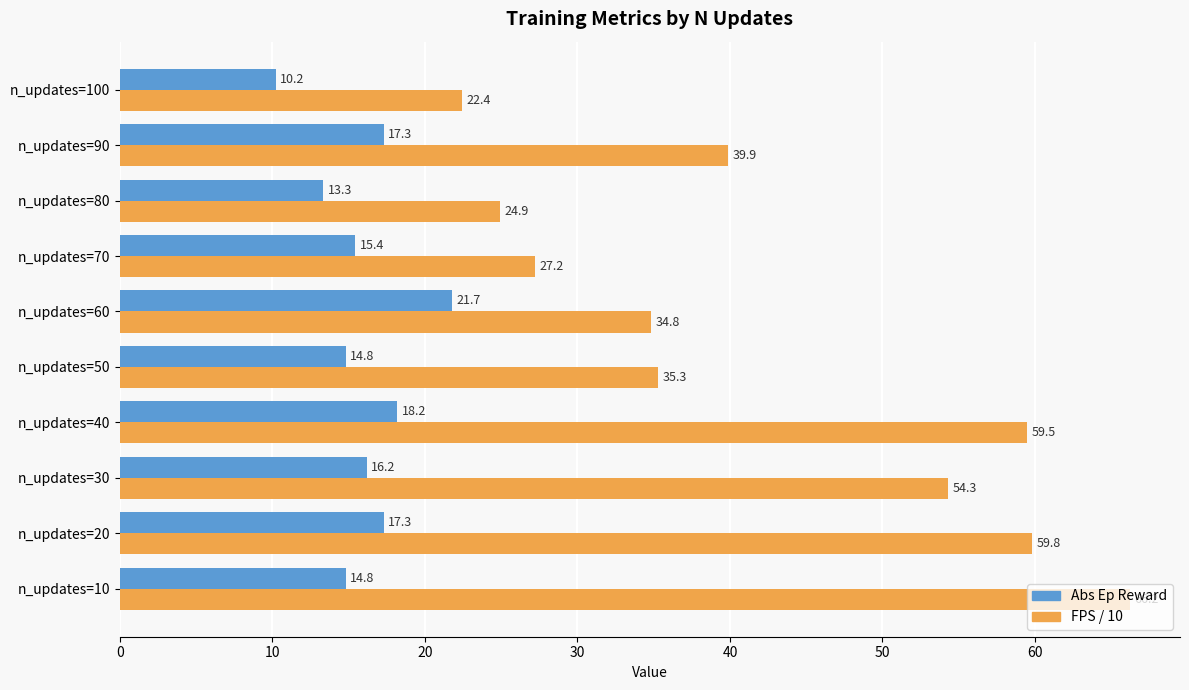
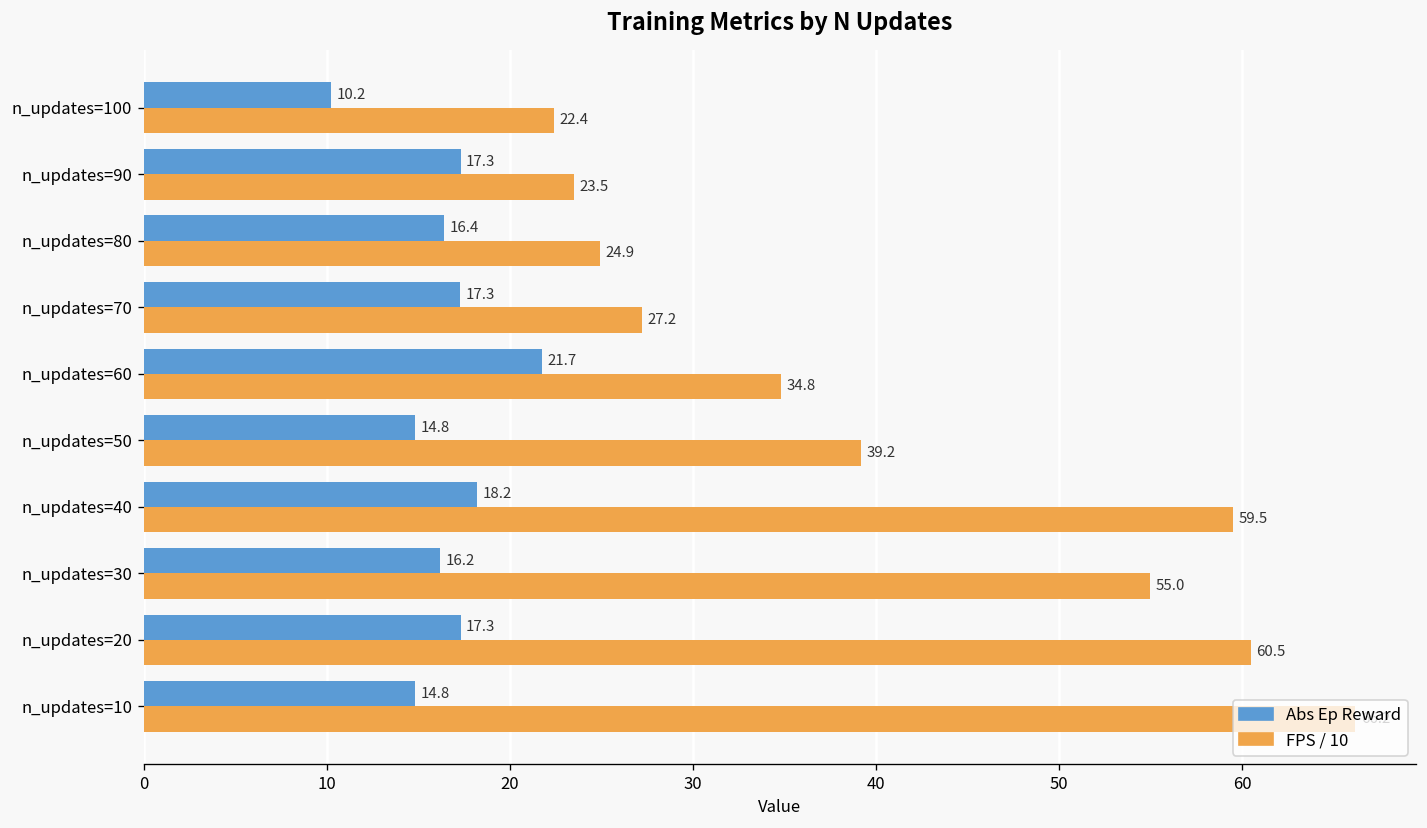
  {
    "Abs Ep Reward": {
      "n_updates=100": 10.2,
      "n_updates=90": 17.3,
-     "n_updates=80": 13.3,
-     "n_updates=70": 15.4,
+     "n_updates=80": 16.4,
+     "n_updates=70": 17.3,
      "n_updates=60": 21.7,
      "n_updates=50": 14.8,
      "n_updates=40": 18.2,
      "n_updates=30": 16.2,
      "n_updates=20": 17.3,
      "n_updates=10": 14.8
    },
    "FPS / 10": {
      "n_updates=100": 22.4,
-     "n_updates=90": 39.9,
+     "n_updates=90": 23.5,
      "n_updates=80": 24.9,
      "n_updates=70": 27.2,
      "n_updates=60": 34.8,
-     "n_updates=50": 35.3,
+     "n_updates=50": 39.2,
      "n_updates=40": 59.5,
-     "n_updates=30": 54.3,
-     "n_updates=20": 59.8
+     "n_updates=30": 55.0,
+     "n_updates=20": 60.5
    }
  }
